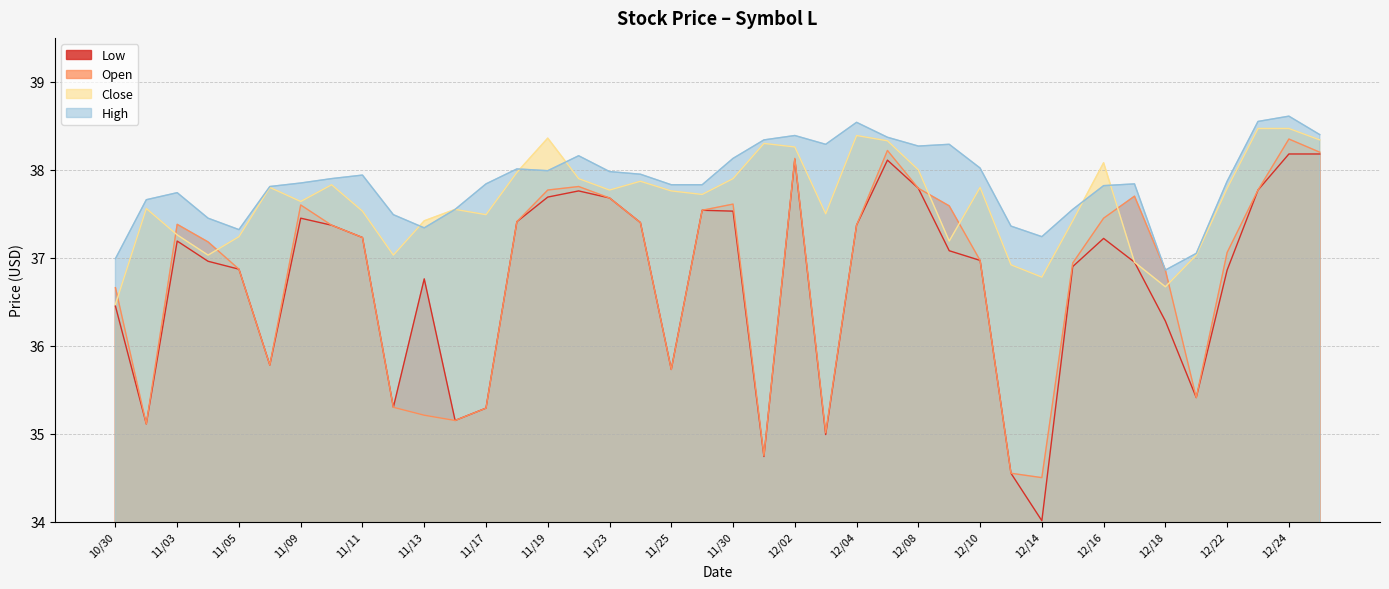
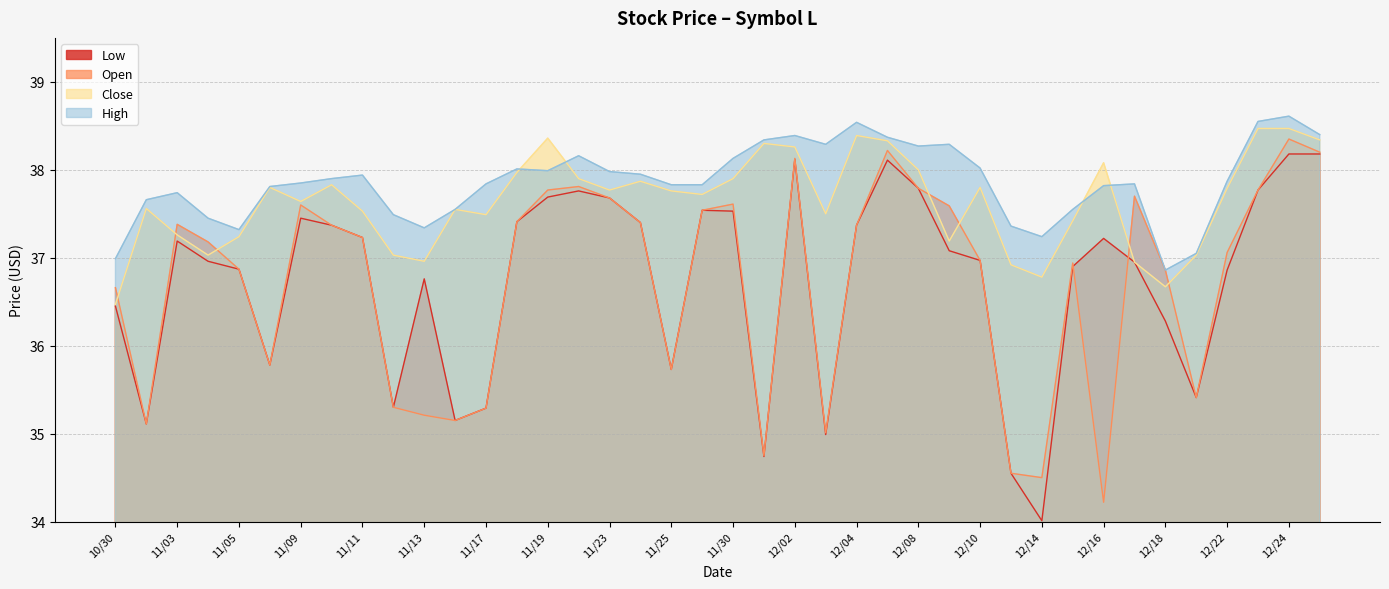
  {
    "Low": {
      "11/03": 37.2,
      "11/09": 37.5,
      "11/13": 36.8,
      "11/19": 37.7,
      "11/30": 37.5,
      "12/14": 34.0,
      "12/16": 37.2,
      "12/18": 36.3,
      "12/22": 36.9,
      "12/24": 38.2
    },
    "Open": {
      "10/30": 36.7,
      "11/03": 37.4,
      "11/09": 37.6,
      "11/13": 35.2,
      "11/19": 37.8,
      "11/30": 37.6,
      "12/14": 34.5,
-     "12/16": 37.5,
+     "12/16": 34.2,
      "12/22": 37.1,
      "12/24": 38.4
    },
    "Close": {
      "11/03": 37.3,
      "11/05": 37.2,
      "11/09": 37.6,
      "11/11": 37.5,
-     "11/13": 37.4,
+     "11/13": 37.0,
      "11/17": 37.5,
      "11/19": 38.4,
      "11/23": 37.8,
      "11/25": 37.8,
      "11/30": 37.9,
      "12/02": 38.3,
      "12/04": 38.4,
      "12/08": 38.0,
      "12/10": 37.8,
      "12/14": 36.8,
      "12/16": 38.1,
      "12/18": 36.7,
      "12/22": 37.8,
      "12/24": 38.5
    },
    "High": {
      "10/30": 37.0,
      "11/03": 37.7,
      "11/05": 37.3,
      "11/09": 37.9,
      "11/11": 37.9,
      "11/13": 37.3,
      "11/17": 37.8,
      "11/19": 38.0,
      "11/23": 38.0,
      "11/25": 37.8,
      "11/30": 38.1,
      "12/02": 38.4,
      "12/04": 38.5,
      "12/08": 38.3,
      "12/10": 38.0,
      "12/14": 37.2,
      "12/16": 37.8,
      "12/22": 37.9,
      "12/24": 38.6
    }
  }
